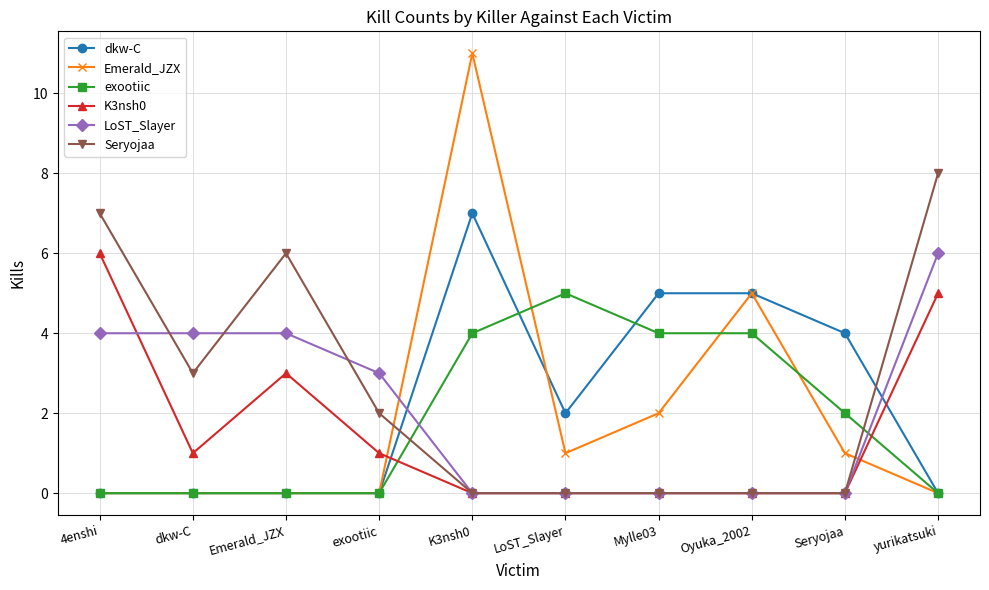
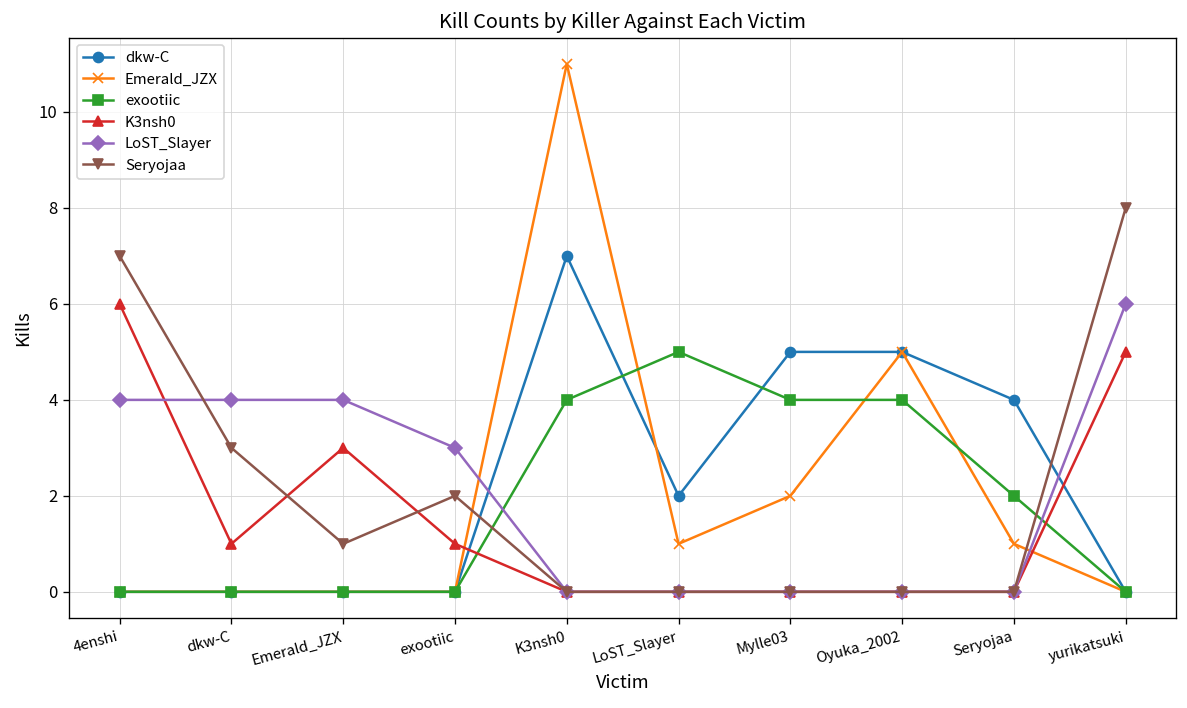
  {
    "dkw-C": {
      "K3nsh0": 7,
      "LoST_Slayer": 2,
      "Mylle03": 5,
      "Seryojaa": 4
    },
    "Emerald_JZX": {
      "K3nsh0": 11,
      "LoST_Slayer": 1,
      "Mylle03": 2,
      "Seryojaa": 1
    },
    "exootiic": {
      "K3nsh0": 4,
      "LoST_Slayer": 5,
      "Mylle03": 4,
      "Oyuka_2002": 4,
      "Seryojaa": 2
    },
    "K3nsh0": {
      "4enshi": 6,
      "dkw-C": 1,
      "Emerald_JZX": 3,
      "exootiic": 1,
      "yurikatsuki": 5
    },
    "LoST_Slayer": {
      "4enshi": 4,
      "dkw-C": 4,
      "Emerald_JZX": 4,
      "exootiic": 3,
      "yurikatsuki": 6
    },
    "Seryojaa": {
      "4enshi": 7,
      "dkw-C": 3,
-     "Emerald_JZX": 6,
+     "Emerald_JZX": 1,
      "exootiic": 2,
      "yurikatsuki": 8
    }
  }
